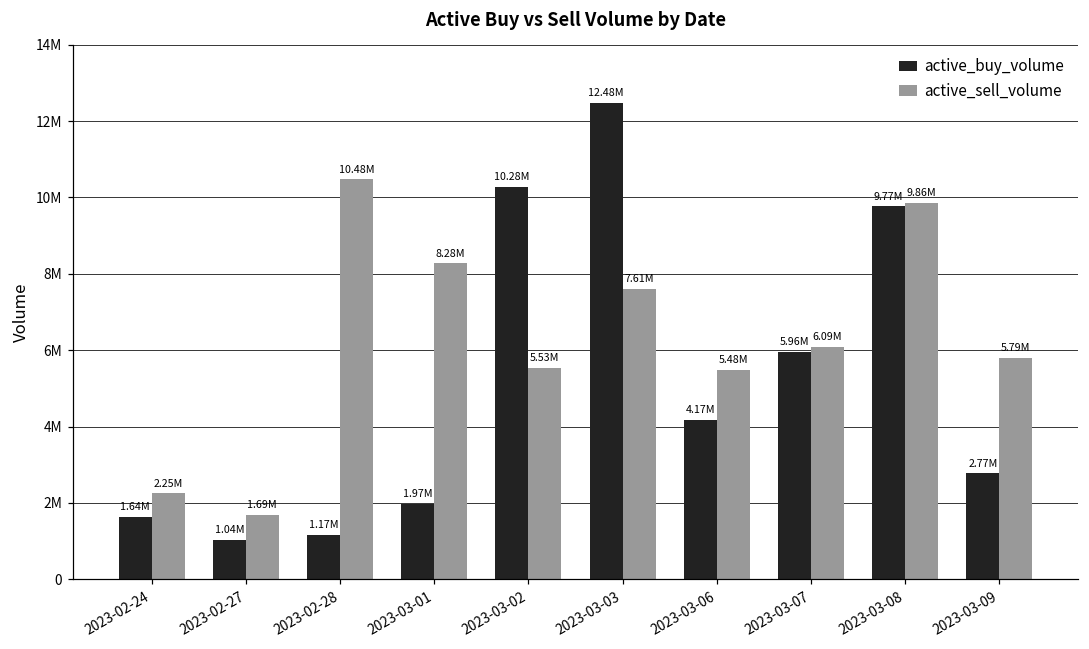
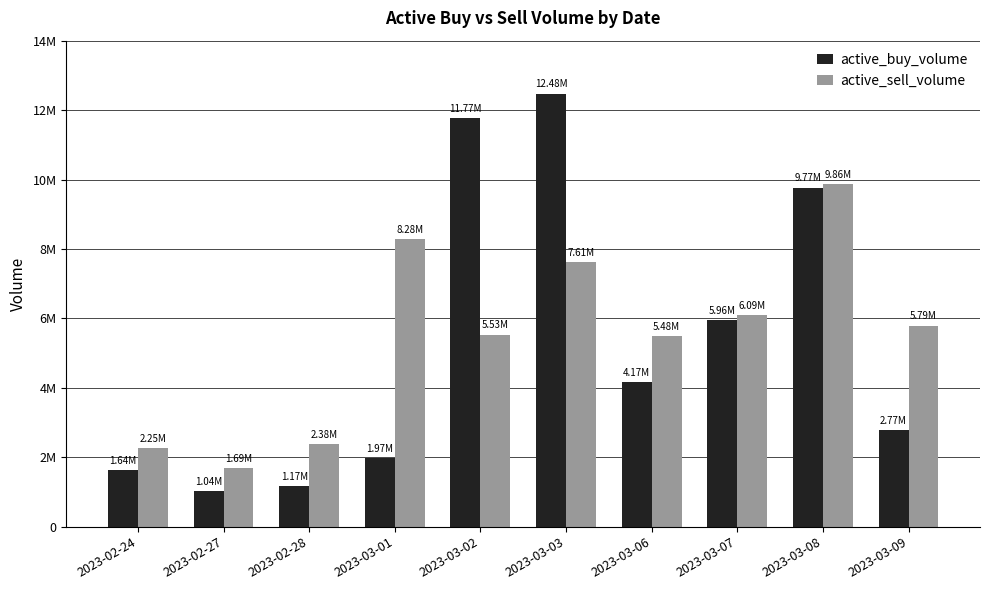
  {
    "active_buy_volume": {
      "2023-02-24": "1.64M",
      "2023-02-27": "1.04M",
      "2023-02-28": "1.17M",
      "2023-03-01": "1.97M",
-     "2023-03-02": "10.28M",
+     "2023-03-02": "11.77M",
      "2023-03-03": "12.48M",
      "2023-03-06": "4.17M",
      "2023-03-07": "5.96M",
      "2023-03-08": "9.77M",
      "2023-03-09": "2.77M"
    },
    "active_sell_volume": {
      "2023-02-24": "2.25M",
      "2023-02-27": "1.69M",
-     "2023-02-28": "10.48M",
+     "2023-02-28": "2.38M",
      "2023-03-01": "8.28M",
      "2023-03-02": "5.53M",
      "2023-03-03": "7.61M",
      "2023-03-06": "5.48M",
      "2023-03-07": "6.09M",
      "2023-03-08": "9.86M",
      "2023-03-09": "5.79M"
    }
  }
